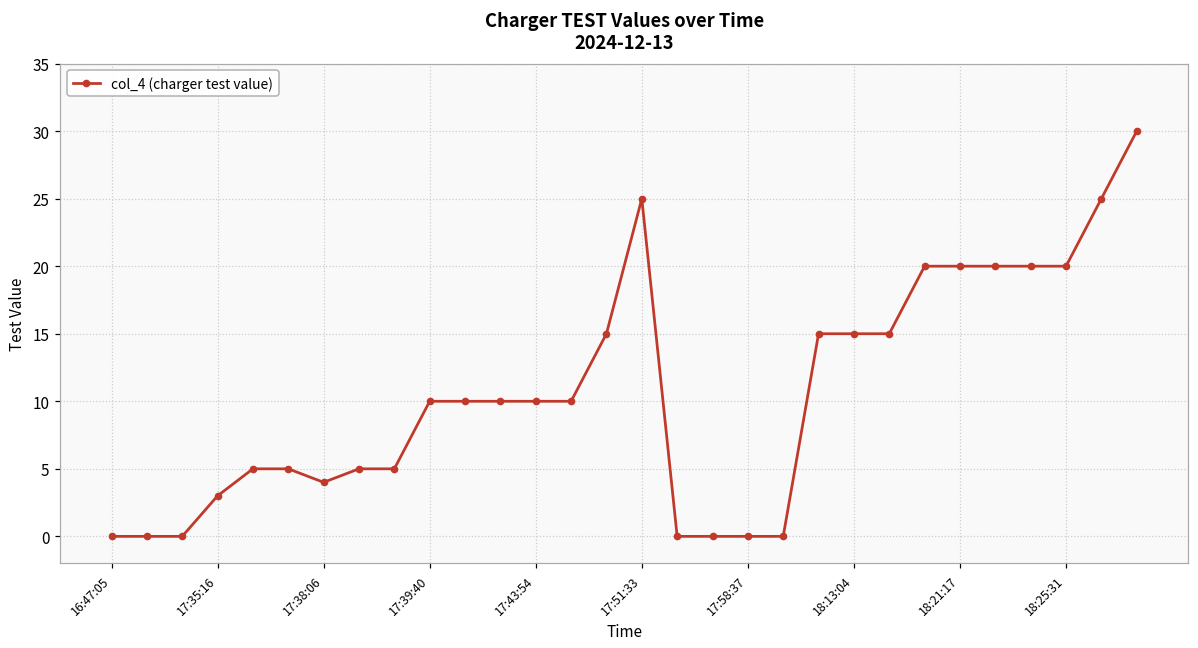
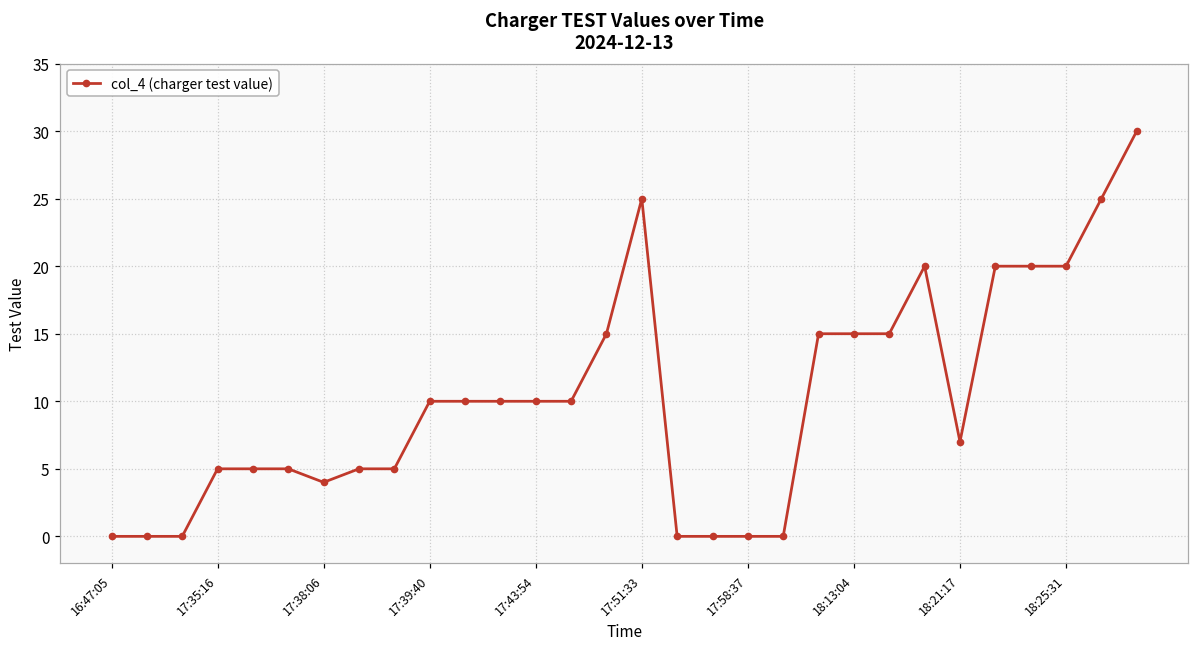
  {
    "16:47:05": 0,
-   "17:35:16": 3,
+   "17:35:16": 5,
    "17:38:06": 4,
    "17:39:40": 10,
    "17:43:54": 10,
    "17:51:33": 25,
    "17:58:37": 0,
    "18:13:04": 15,
-   "18:21:17": 20,
+   "18:21:17": 7,
    "18:25:31": 20
  }
